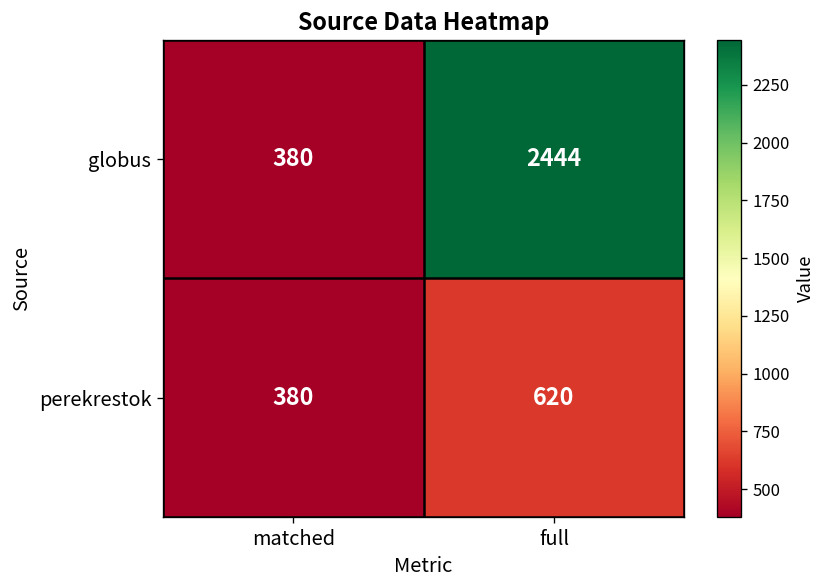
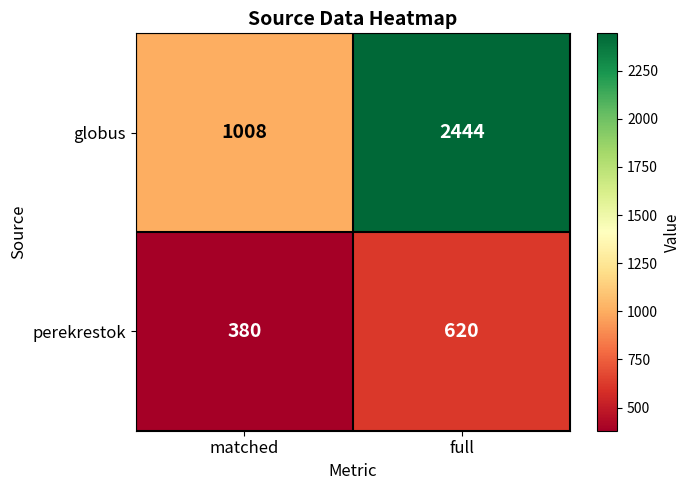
  {
    "globus": {
-     "matched": 380,
+     "matched": 1008,
      "full": 2444
    },
    "perekrestok": {
      "matched": 380,
      "full": 620
    }
  }
